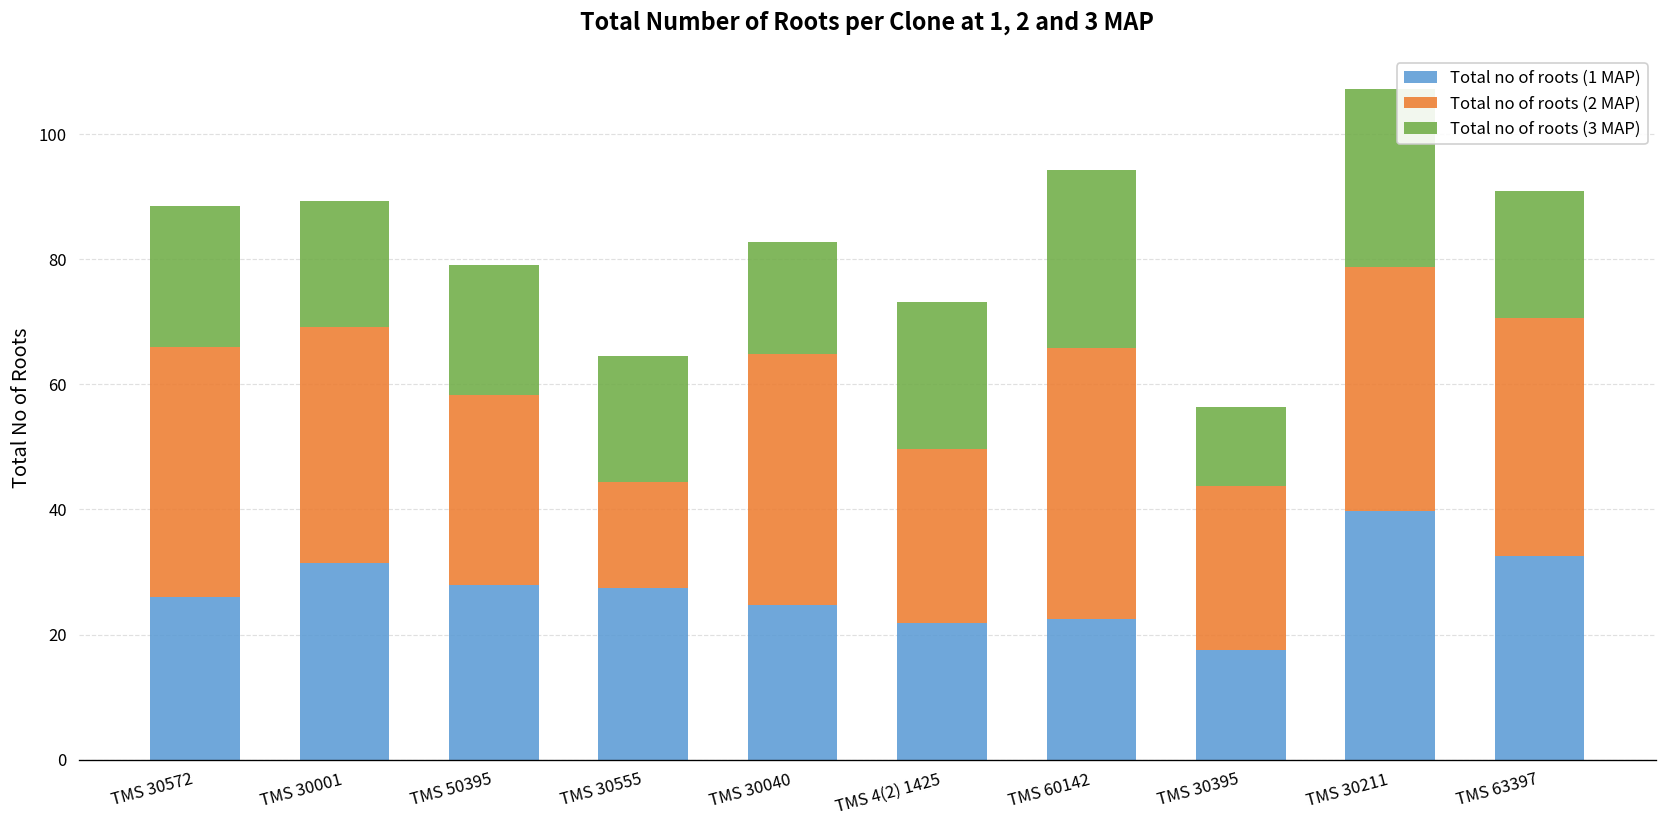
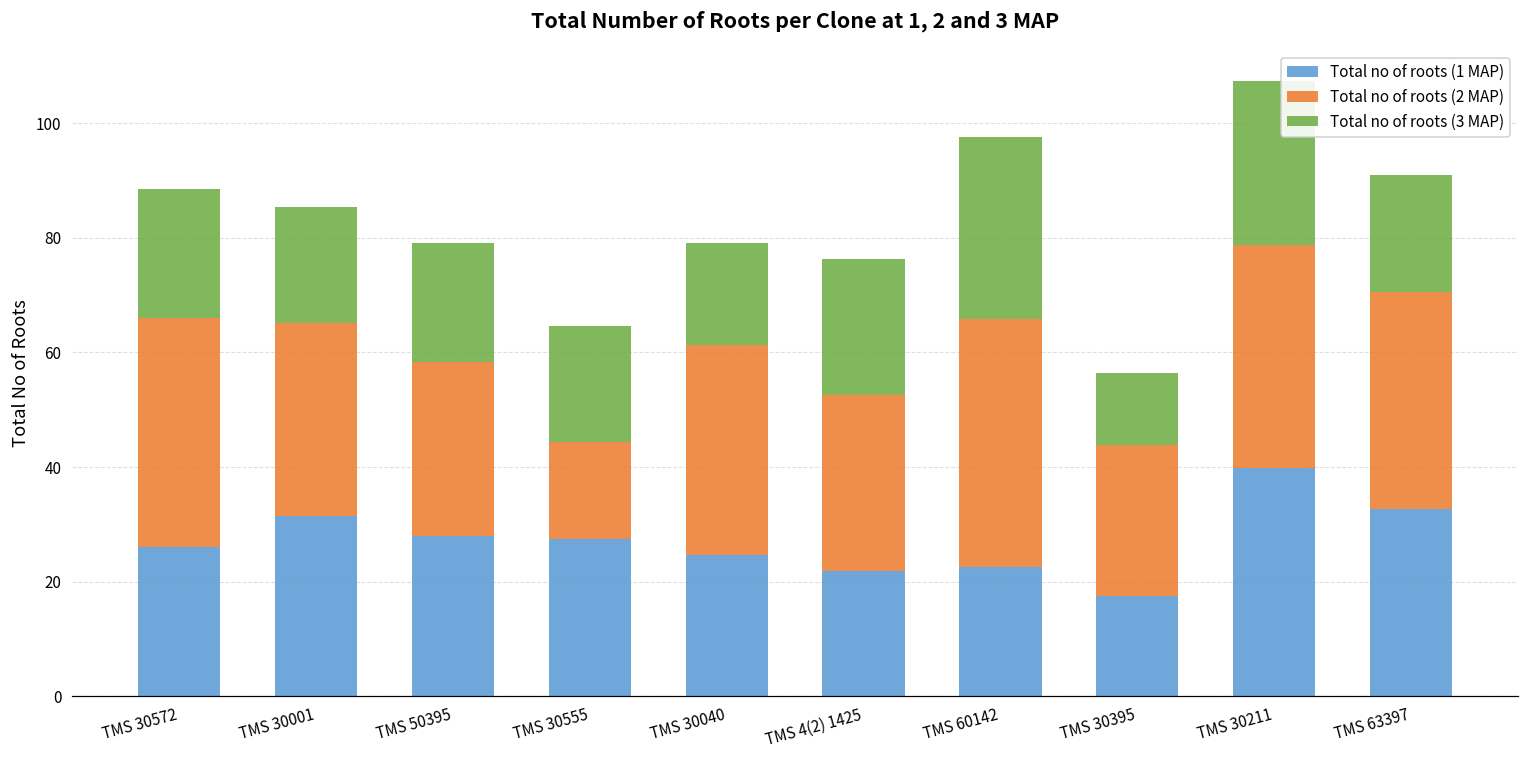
  {
    "Total no of roots (1 MAP)": {
      "TMS 30572": 26,
      "TMS 30001": 32,
      "TMS 50395": 28,
      "TMS 30555": 27,
      "TMS 30040": 25,
      "TMS 4(2) 1425": 22,
      "TMS 60142": 23,
      "TMS 30395": 18,
      "TMS 30211": 40,
      "TMS 63397": 33
    },
    "Total no of roots (2 MAP)": {
      "TMS 30572": 40,
-     "TMS 30001": 38,
+     "TMS 30001": 34,
      "TMS 50395": 30,
      "TMS 30555": 17,
-     "TMS 30040": 40,
-     "TMS 4(2) 1425": 28,
+     "TMS 30040": 37,
+     "TMS 4(2) 1425": 31,
      "TMS 60142": 43,
      "TMS 30395": 26,
      "TMS 30211": 39,
      "TMS 63397": 38
    },
    "Total no of roots (3 MAP)": {
      "TMS 30572": 23,
      "TMS 30001": 20,
      "TMS 50395": 21,
      "TMS 30555": 20,
      "TMS 30040": 18,
      "TMS 4(2) 1425": 24,
-     "TMS 60142": 29,
+     "TMS 60142": 32,
      "TMS 30395": 13,
      "TMS 30211": 29,
      "TMS 63397": 20
    }
  }
